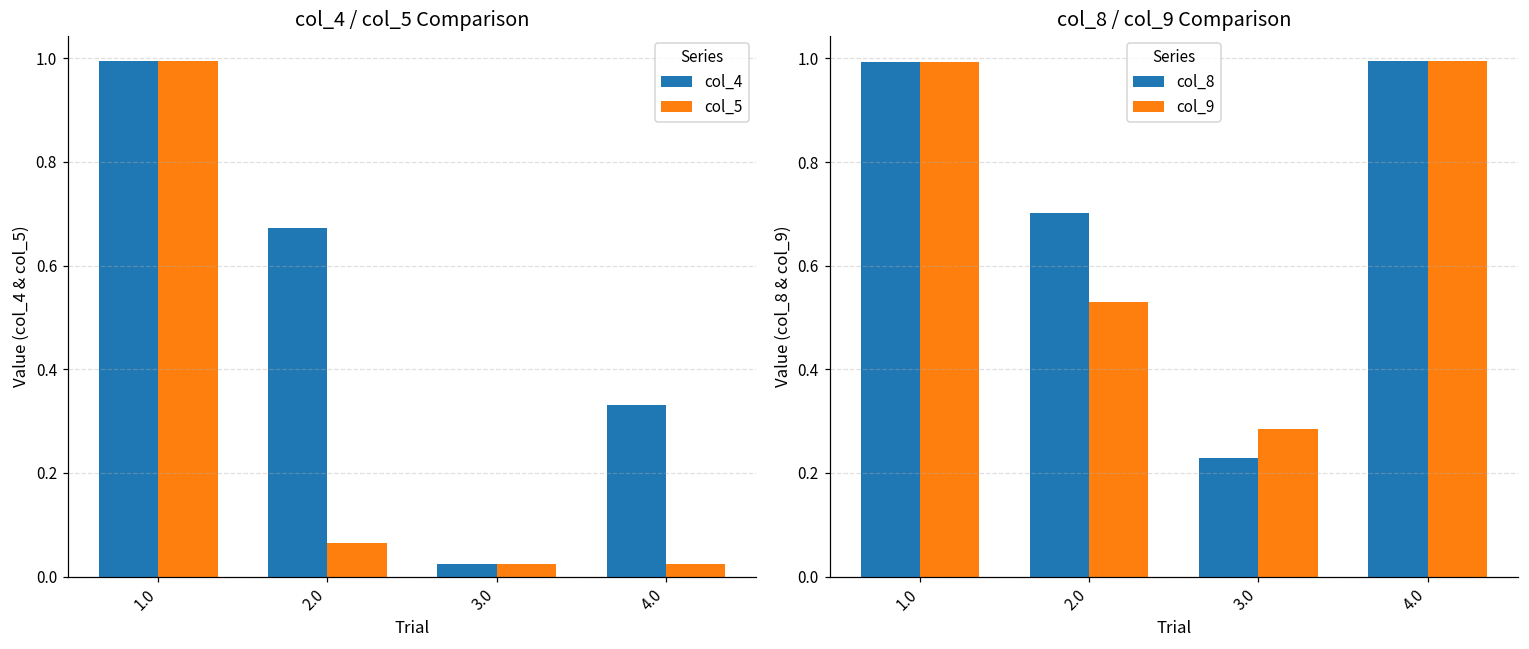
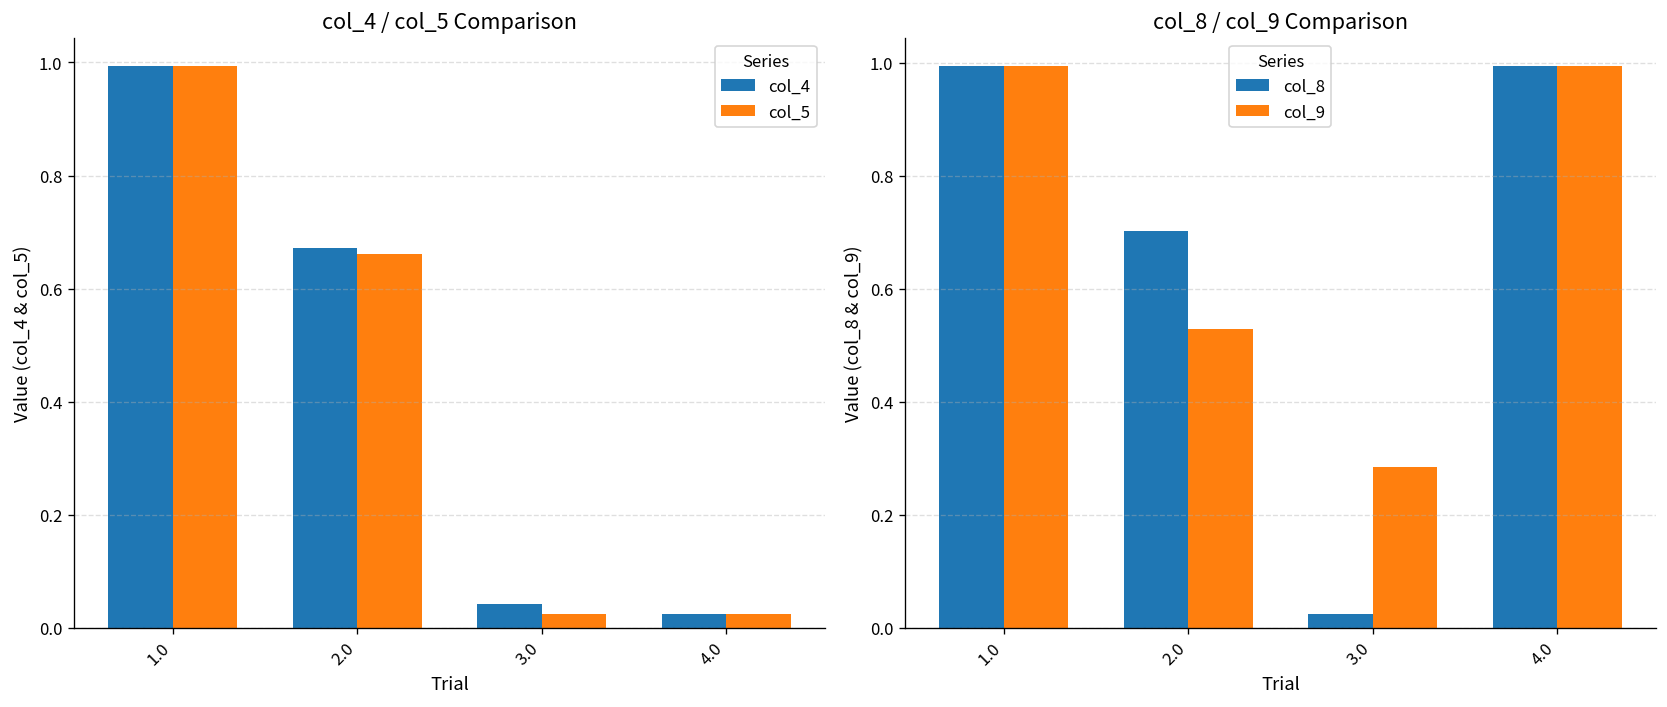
  {
    "col_4 / col_5 Comparison": {
      "col_4": {
        "1.0": 0.99,
        "2.0": 0.67,
-       "3.0": 0.02,
-       "4.0": 0.33
+       "3.0": 0.04,
+       "4.0": 0.02
      },
      "col_5": {
        "1.0": 0.99,
-       "2.0": 0.06,
+       "2.0": 0.66,
        "3.0": 0.02,
        "4.0": 0.02
      }
    },
    "col_8 / col_9 Comparison": {
      "col_8": {
        "1.0": 0.99,
        "2.0": 0.70,
-       "3.0": 0.23,
+       "3.0": 0.02,
        "4.0": 0.99
      },
      "col_9": {
        "1.0": 0.99,
        "2.0": 0.53,
        "3.0": 0.28,
        "4.0": 0.99
      }
    }
  }
